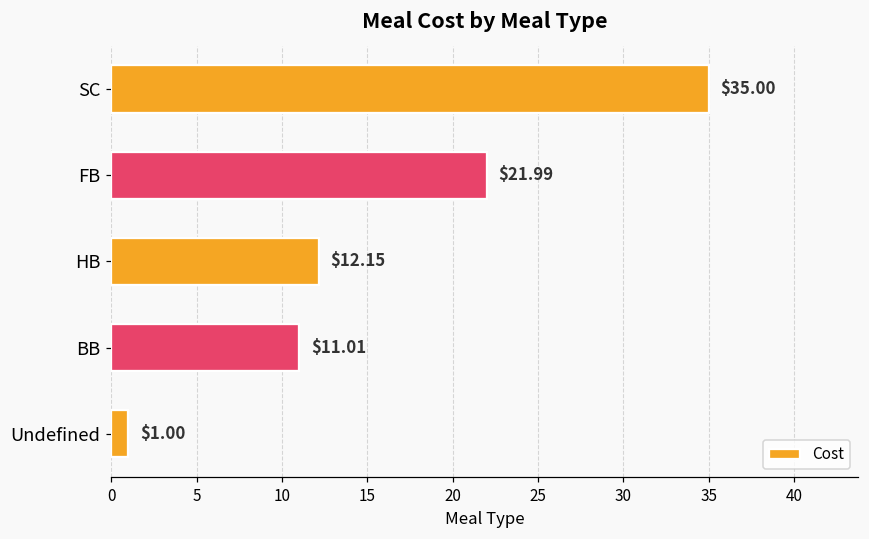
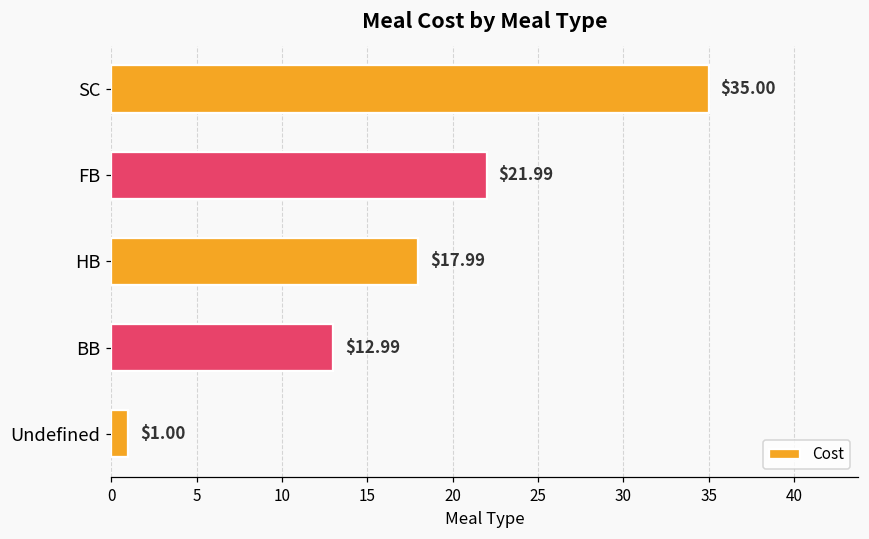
  {
    "SC": "$35.00",
    "FB": "$21.99",
-   "HB": "$12.15",
-   "BB": "$11.01",
+   "HB": "$17.99",
+   "BB": "$12.99",
    "Undefined": "$1.00"
  }
